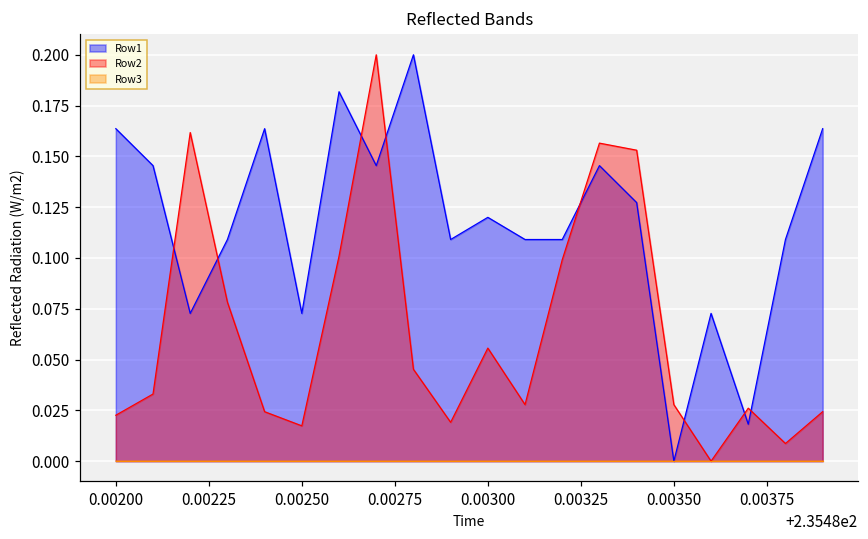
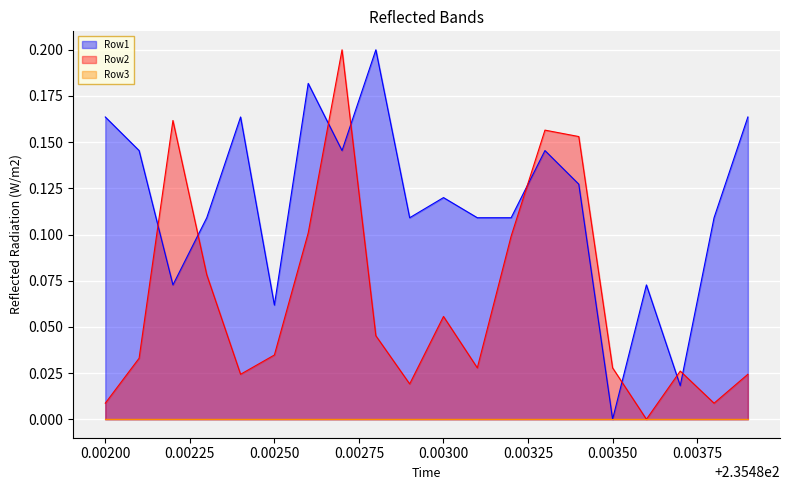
  {
    "Row1": {
      "0.00200": 0.164,
-     "0.00250": 0.073,
+     "0.00250": 0.062,
      "0.00300": 0.120
    },
    "Row2": {
-     "0.00200": 0.023,
-     "0.00250": 0.017,
+     "0.00200": 0.009,
+     "0.00250": 0.035,
      "0.00300": 0.056,
      "0.00350": 0.028
    },
    "Row3": {
      "0.00200": 0.000,
      "0.00250": 0.000,
      "0.00300": 0.000
    }
  }
